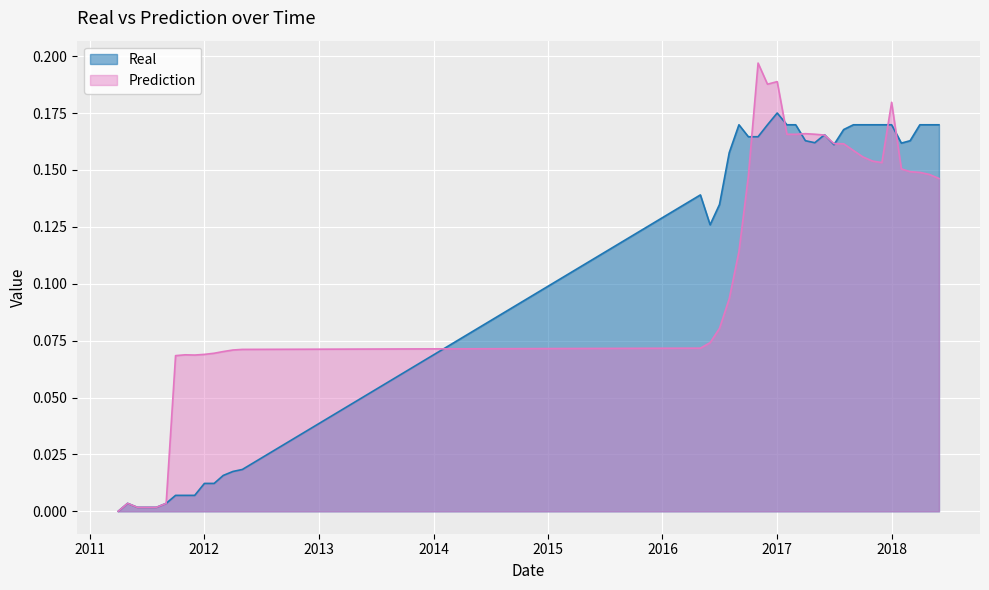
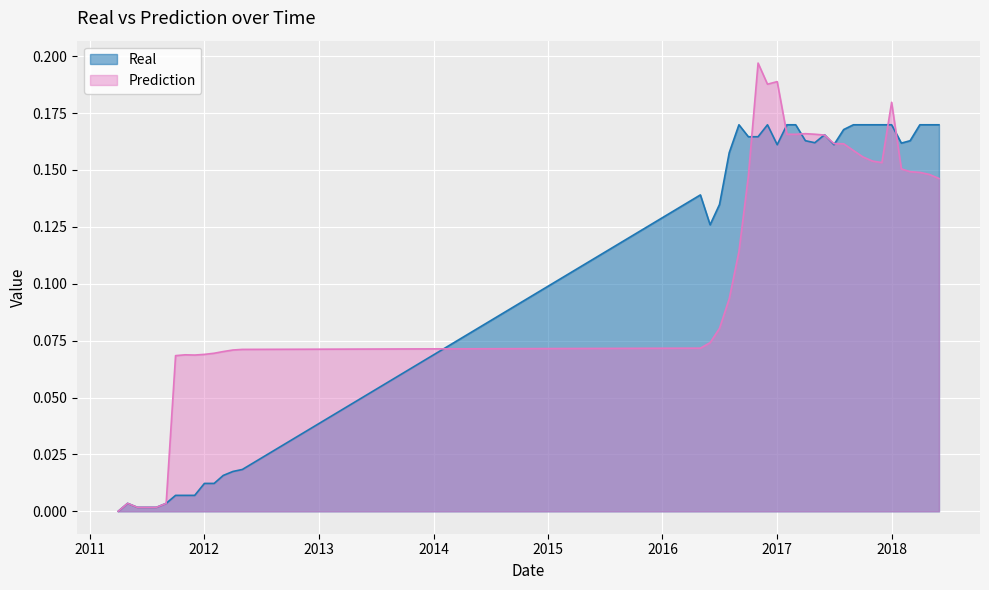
  {
    "Real": {
      "2012": 0.012,
-     "2017": 0.175,
+     "2017": 0.161,
      "2018": 0.170
    },
    "Prediction": {
      "2012": 0.069,
      "2017": 0.189,
      "2018": 0.180
    }
  }
